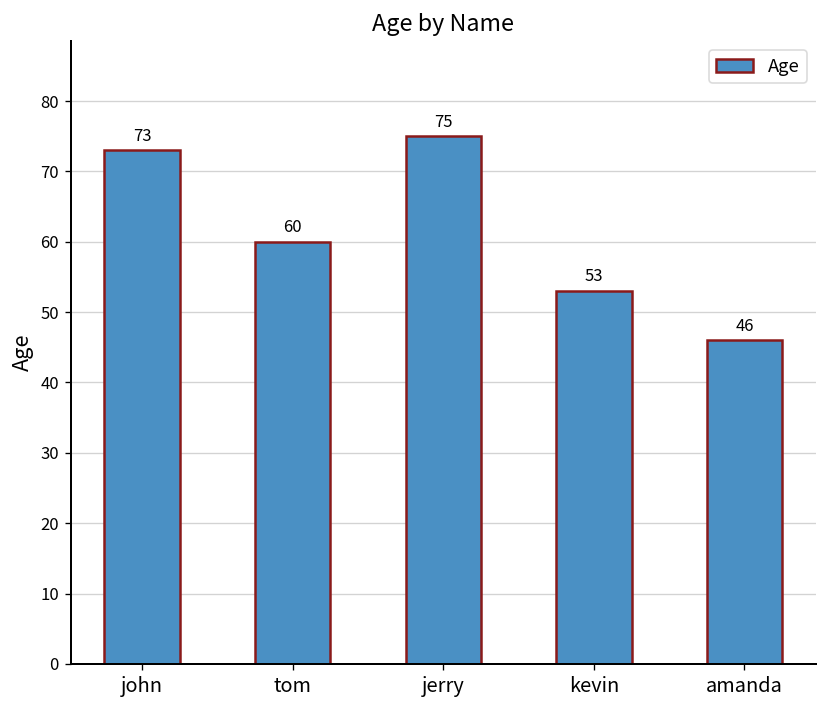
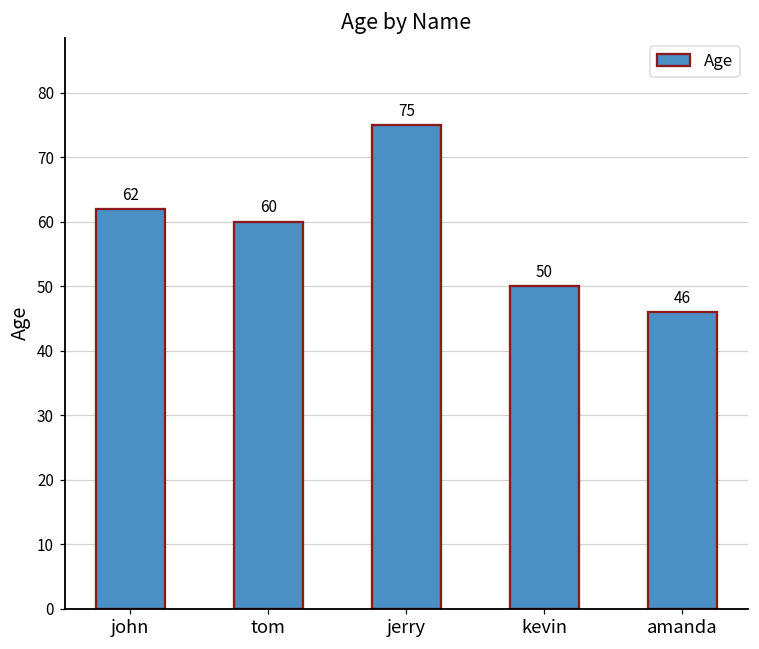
  {
-   "john": 73,
+   "john": 62,
    "tom": 60,
    "jerry": 75,
-   "kevin": 53,
+   "kevin": 50,
    "amanda": 46
  }
